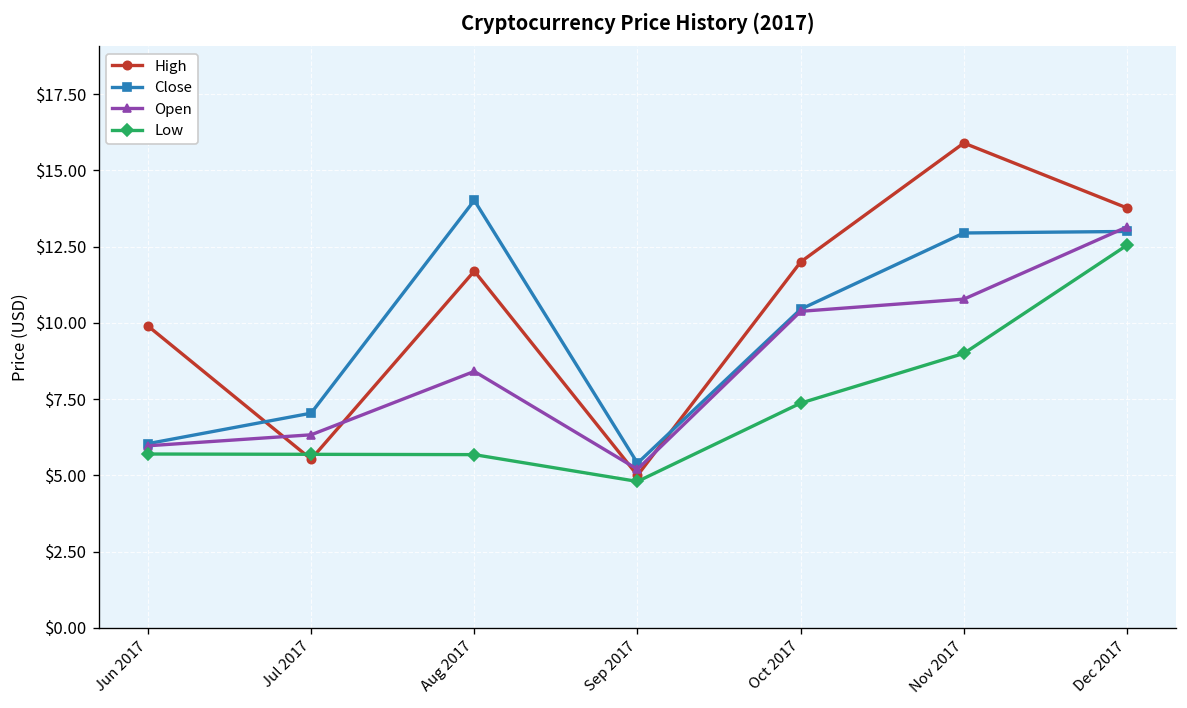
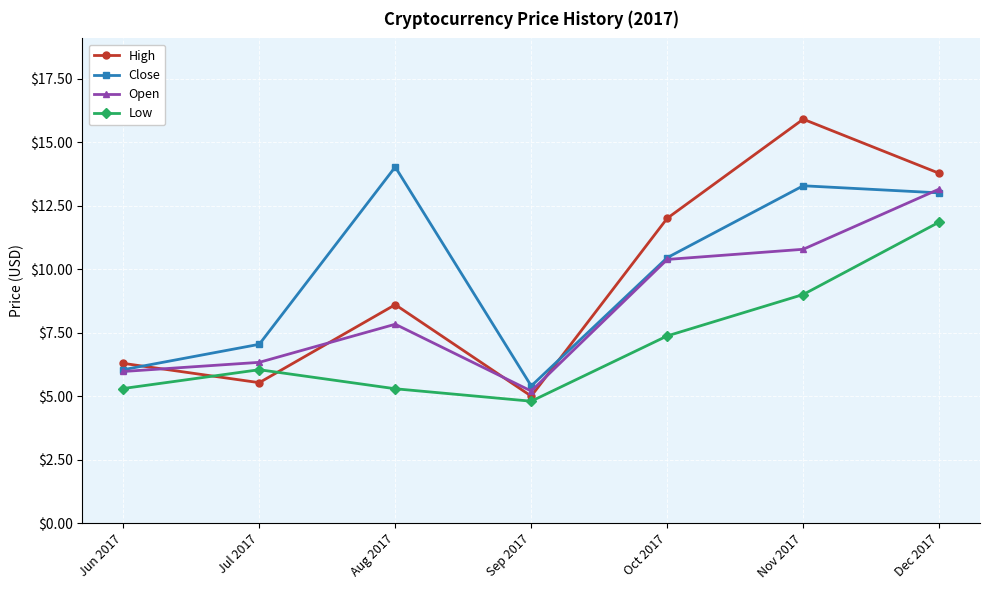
  {
    "High": {
-     "Jun 2017": "$9.9",
+     "Jun 2017": "$6.3",
      "Jul 2017": "$5.5",
-     "Aug 2017": "$11.7",
+     "Aug 2017": "$8.6",
      "Sep 2017": "$5.0",
      "Oct 2017": "$12.0",
      "Nov 2017": "$15.9",
      "Dec 2017": "$13.8"
    },
    "Close": {
      "Jul 2017": "$7.0",
      "Aug 2017": "$14.0",
      "Sep 2017": "$5.4",
-     "Nov 2017": "$13.0",
+     "Nov 2017": "$13.3",
      "Dec 2017": "$13.0"
    },
    "Open": {
      "Jul 2017": "$6.3",
-     "Aug 2017": "$8.4",
+     "Aug 2017": "$7.8",
      "Sep 2017": "$5.2",
      "Nov 2017": "$10.8",
      "Dec 2017": "$13.2"
    },
    "Low": {
-     "Jun 2017": "$5.7",
-     "Jul 2017": "$5.7",
-     "Aug 2017": "$5.7",
+     "Jun 2017": "$5.3",
+     "Jul 2017": "$6.0",
+     "Aug 2017": "$5.3",
      "Sep 2017": "$4.8",
      "Oct 2017": "$7.4",
      "Nov 2017": "$9.0",
-     "Dec 2017": "$12.6"
+     "Dec 2017": "$11.9"
    }
  }
